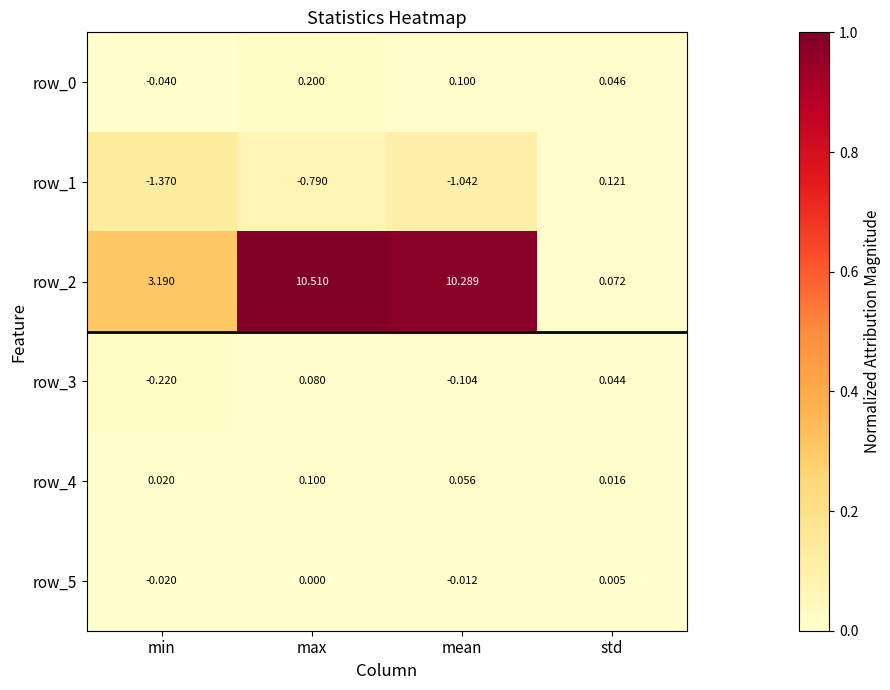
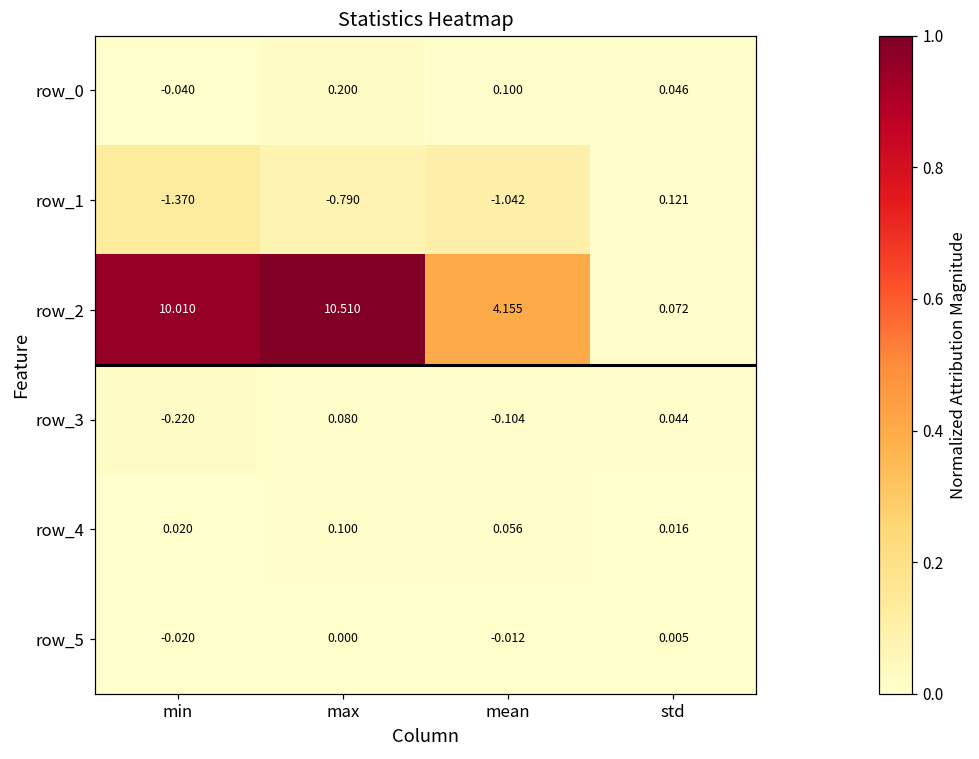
  {
    "row_0": {
      "min": -0.040,
      "max": 0.200,
      "mean": 0.100,
      "std": 0.046
    },
    "row_1": {
      "min": -1.370,
      "max": -0.790,
      "mean": -1.042,
      "std": 0.121
    },
    "row_2": {
-     "min": 3.190,
+     "min": 10.010,
      "max": 10.510,
-     "mean": 10.289,
+     "mean": 4.155,
      "std": 0.072
    },
    "row_3": {
      "min": -0.220,
      "max": 0.080,
      "mean": -0.104,
      "std": 0.044
    },
    "row_4": {
      "min": 0.020,
      "max": 0.100,
      "mean": 0.056,
      "std": 0.016
    },
    "row_5": {
      "min": -0.020,
      "max": 0.000,
      "mean": -0.012,
      "std": 0.005
    }
  }
